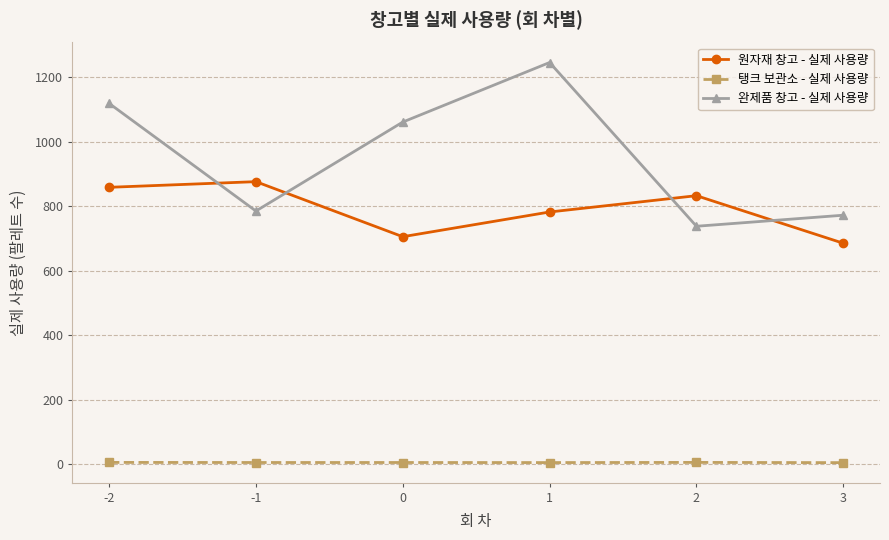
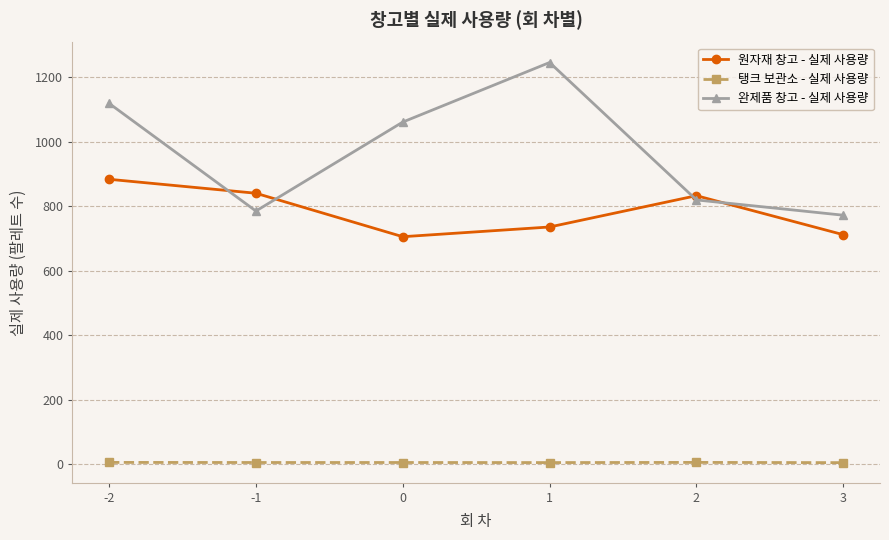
  {
    "원자재 창고 - 실제 사용량": {
-     "-2": 860,
-     "-1": 880,
+     "-2": 880,
+     "-1": 840,
      "0": 710,
-     "1": 780,
+     "1": 740,
      "2": 830,
-     "3": 690
+     "3": 710
    },
    "탱크 보관소 - 실제 사용량": {
      "-2": 10,
      "-1": 10,
      "0": 10,
      "1": 10,
      "2": 10,
      "3": 10
    },
    "완제품 창고 - 실제 사용량": {
      "-2": 1120,
      "-1": 790,
      "0": 1060,
      "1": 1250,
-     "2": 740,
+     "2": 820,
      "3": 770
    }
  }
